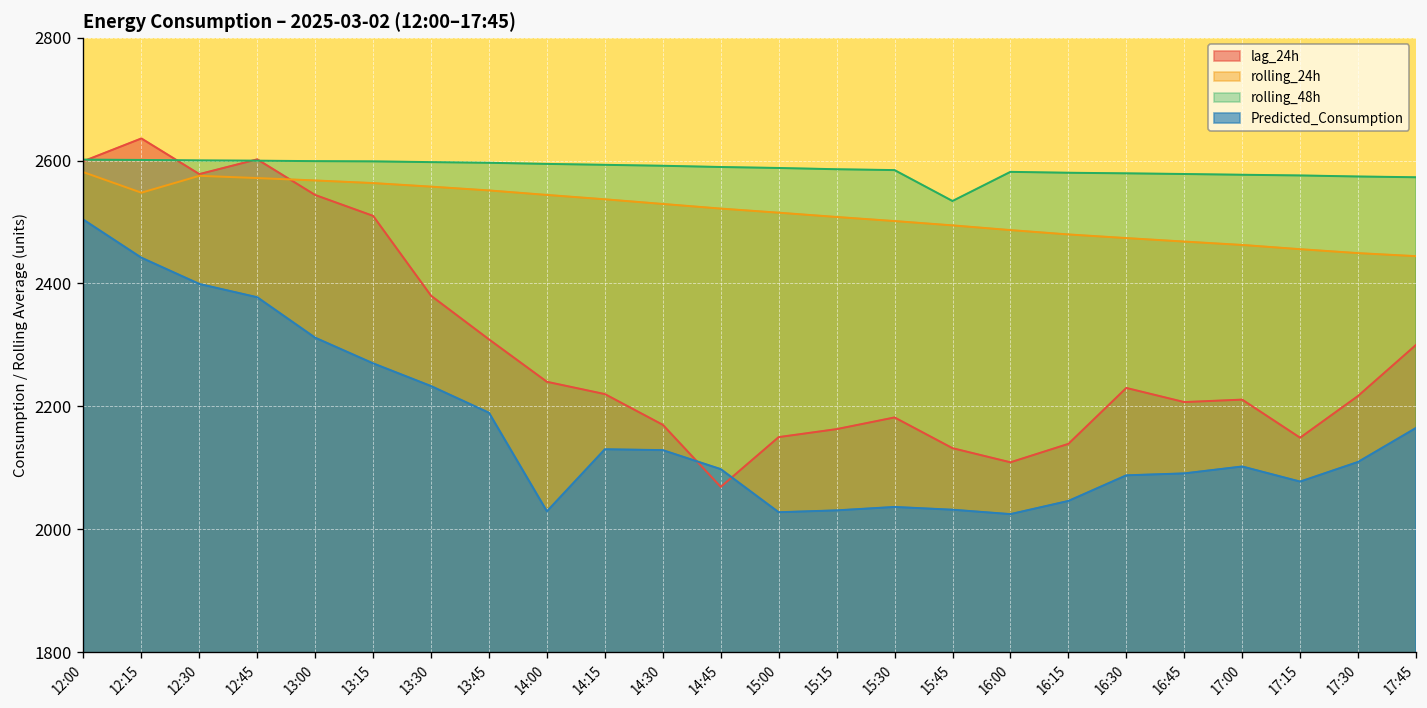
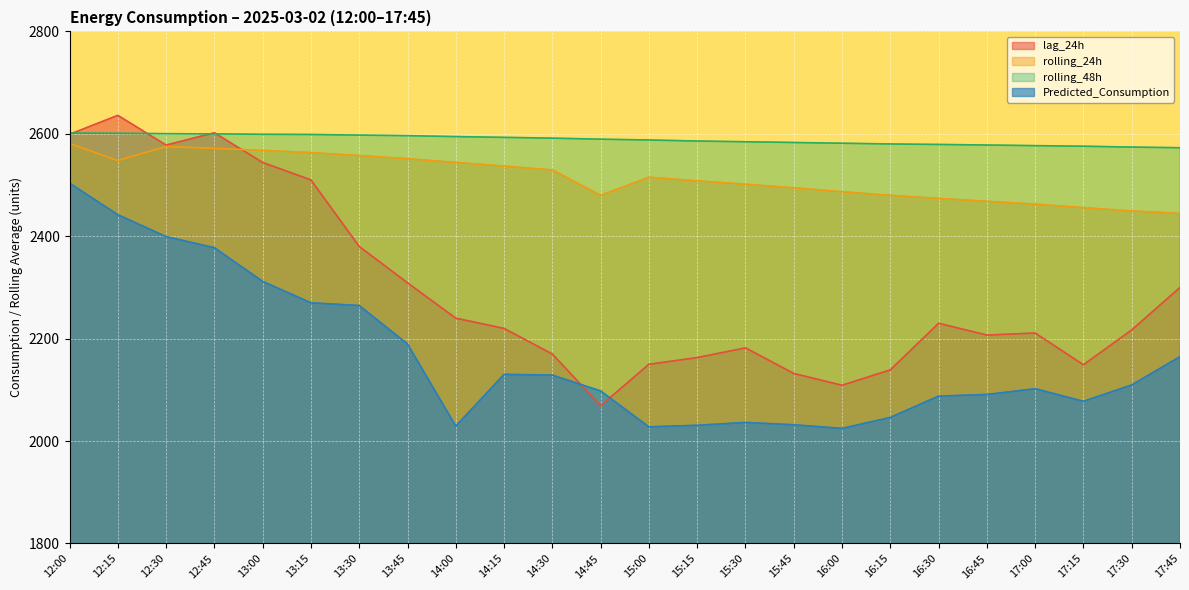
  {
    "lag_24h": {
      "12:15": 2640,
      "13:00": 2540,
      "13:15": 2510,
      "13:30": 2380,
      "13:45": 2310,
      "14:00": 2240,
      "14:15": 2220,
      "14:30": 2170,
      "14:45": 2070,
      "15:00": 2150,
      "15:15": 2160,
      "15:30": 2180,
      "15:45": 2130,
      "16:00": 2110,
      "16:15": 2140,
      "16:30": 2230,
      "16:45": 2210,
      "17:00": 2210,
      "17:15": 2150,
      "17:30": 2220,
      "17:45": 2300
    },
    "rolling_24h": {
      "12:00": 2580,
      "12:15": 2550,
      "12:45": 2570,
      "13:00": 2570,
      "13:15": 2560,
      "13:30": 2560,
      "13:45": 2550,
      "14:00": 2540,
      "14:15": 2540,
      "14:30": 2530,
-     "14:45": 2520,
+     "14:45": 2480,
      "15:00": 2520,
      "15:15": 2510,
      "15:30": 2500,
      "15:45": 2490,
      "16:00": 2490,
      "16:15": 2480,
      "16:30": 2470,
      "16:45": 2470,
      "17:00": 2460,
      "17:15": 2460,
      "17:30": 2450,
      "17:45": 2440
    },
    "rolling_48h": {
      "12:15": 2600,
      "12:30": 2600,
      "13:00": 2600,
      "13:15": 2600,
      "13:30": 2600,
      "13:45": 2600,
      "14:00": 2590,
      "14:15": 2590,
      "14:30": 2590,
      "14:45": 2590,
      "15:00": 2590,
      "15:15": 2590,
      "15:30": 2580,
-     "15:45": 2530,
+     "15:45": 2580,
      "16:00": 2580,
      "16:15": 2580,
      "16:30": 2580,
      "16:45": 2580,
      "17:00": 2580,
      "17:15": 2580,
      "17:30": 2570,
      "17:45": 2570
    },
    "Predicted_Consumption": {
      "12:00": 2500,
      "12:15": 2440,
      "12:30": 2400,
      "12:45": 2380,
      "13:00": 2310,
      "13:15": 2270,
-     "13:30": 2230,
+     "13:30": 2260,
      "13:45": 2190,
      "14:00": 2030,
      "14:15": 2130,
      "14:30": 2130,
      "14:45": 2100,
      "15:00": 2030,
      "15:15": 2030,
      "15:30": 2040,
      "15:45": 2030,
      "16:00": 2020,
      "16:15": 2050,
      "16:30": 2090,
      "16:45": 2090,
      "17:00": 2100,
      "17:15": 2080,
      "17:30": 2110,
      "17:45": 2160
    }
  }
